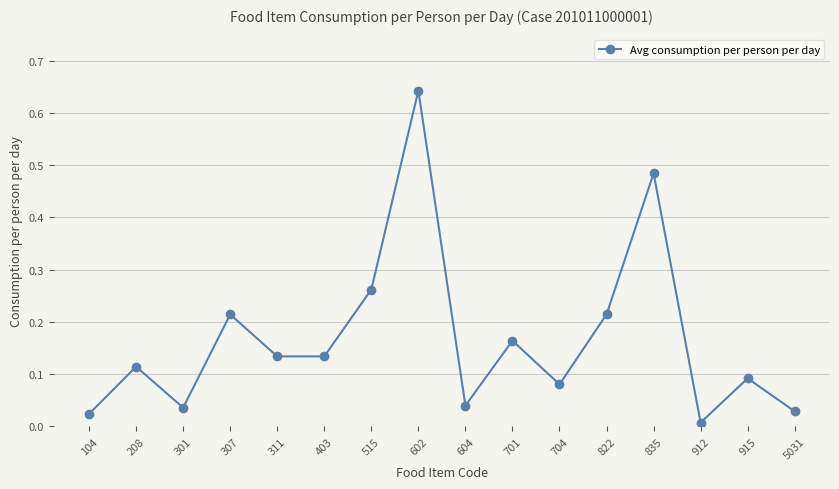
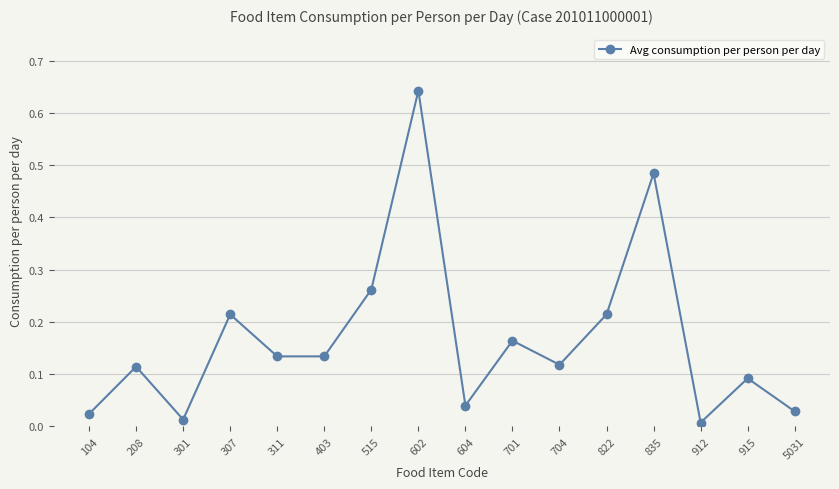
  {
    "104": 0.02,
    "208": 0.11,
-   "301": 0.04,
+   "301": 0.01,
    "307": 0.21,
    "311": 0.13,
    "403": 0.13,
    "515": 0.26,
    "602": 0.64,
    "604": 0.04,
    "701": 0.16,
-   "704": 0.08,
+   "704": 0.12,
    "822": 0.21,
    "835": 0.48,
    "912": 0.01,
    "915": 0.09,
    "5031": 0.03
  }
